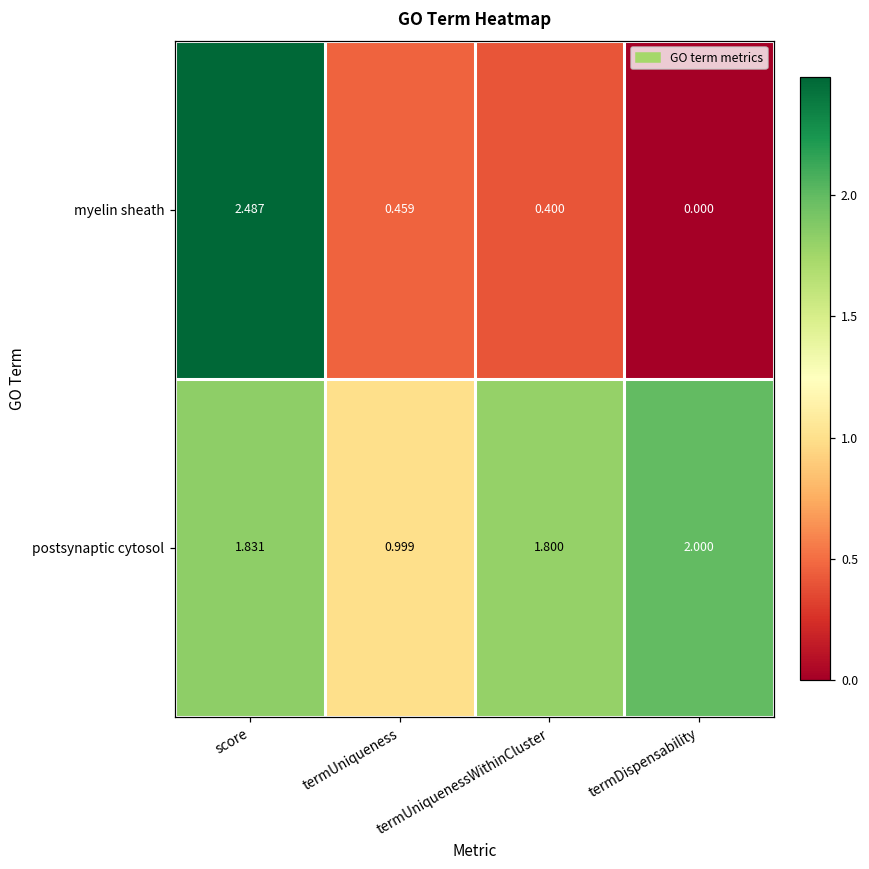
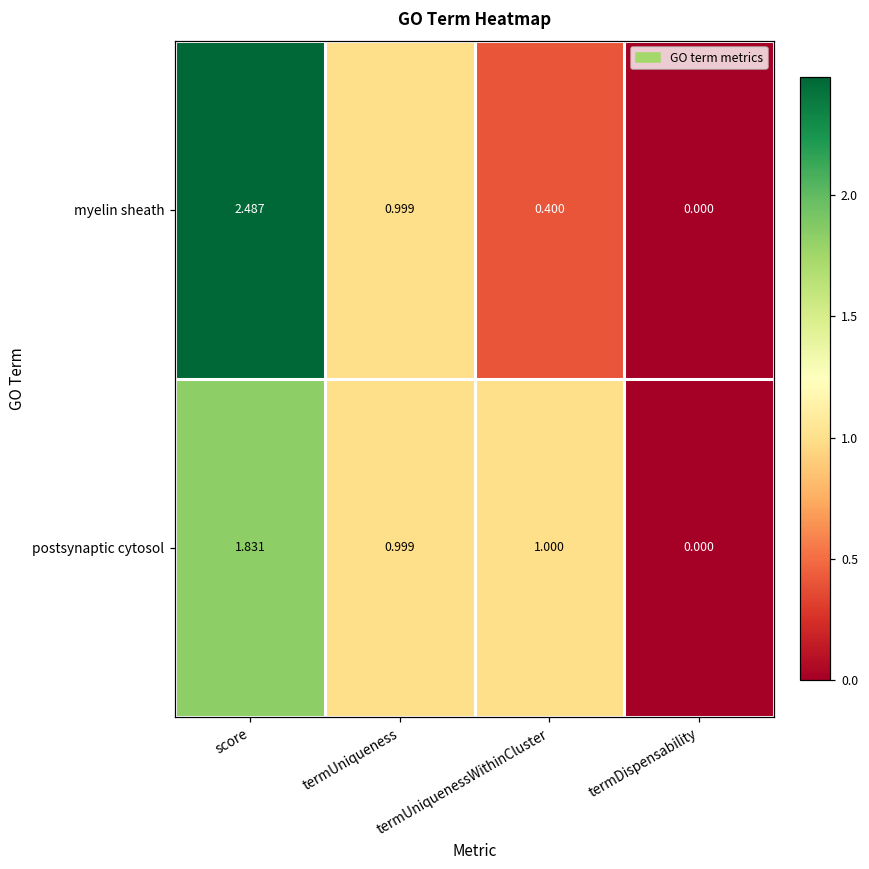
  {
    "myelin sheath": {
      "score": 2.487,
-     "termUniqueness": 0.459,
+     "termUniqueness": 0.999,
      "termUniquenessWithinCluster": 0.400,
      "termDispensability": 0.000
    },
    "postsynaptic cytosol": {
      "score": 1.831,
      "termUniqueness": 0.999,
-     "termUniquenessWithinCluster": 1.800,
-     "termDispensability": 2.000
+     "termUniquenessWithinCluster": 1.000,
+     "termDispensability": 0.000
    }
  }
